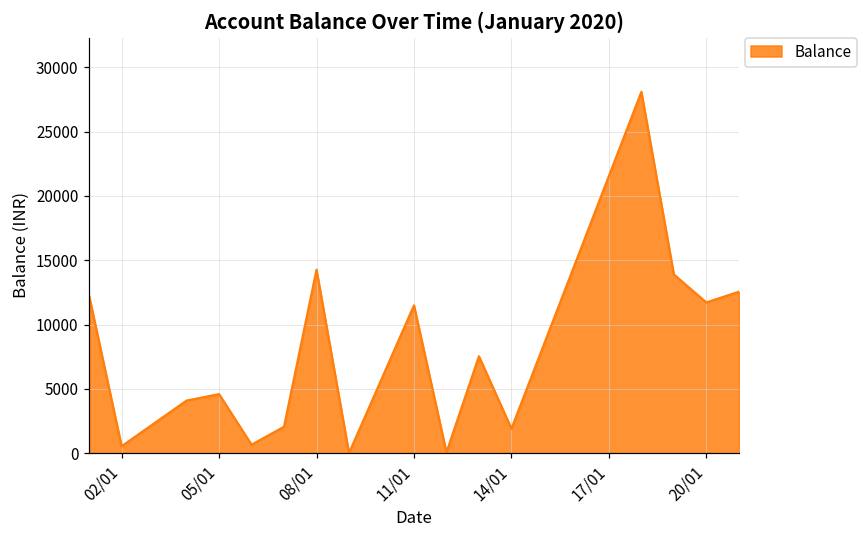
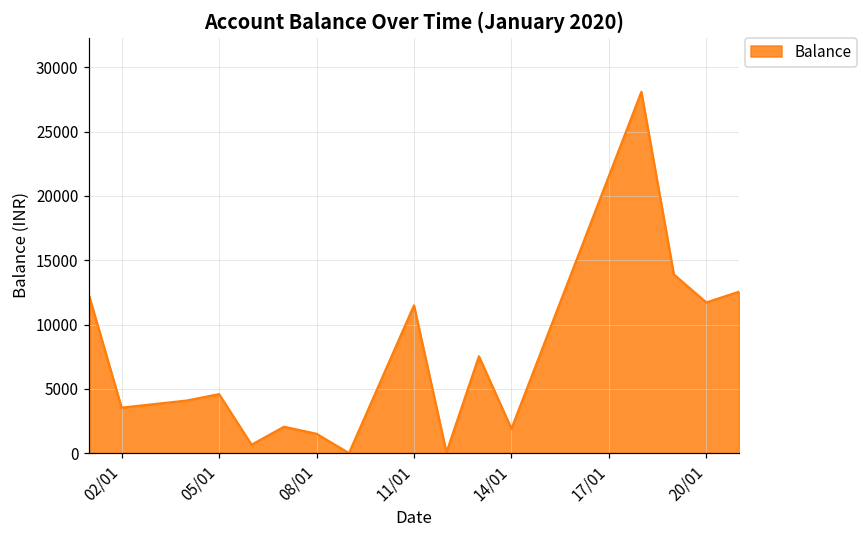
  {
-   "02/01": 500,
+   "02/01": 3500,
    "05/01": 4600,
-   "08/01": 14300,
+   "08/01": 1500,
    "11/01": 11500,
    "14/01": 1900,
    "20/01": 11700
  }
